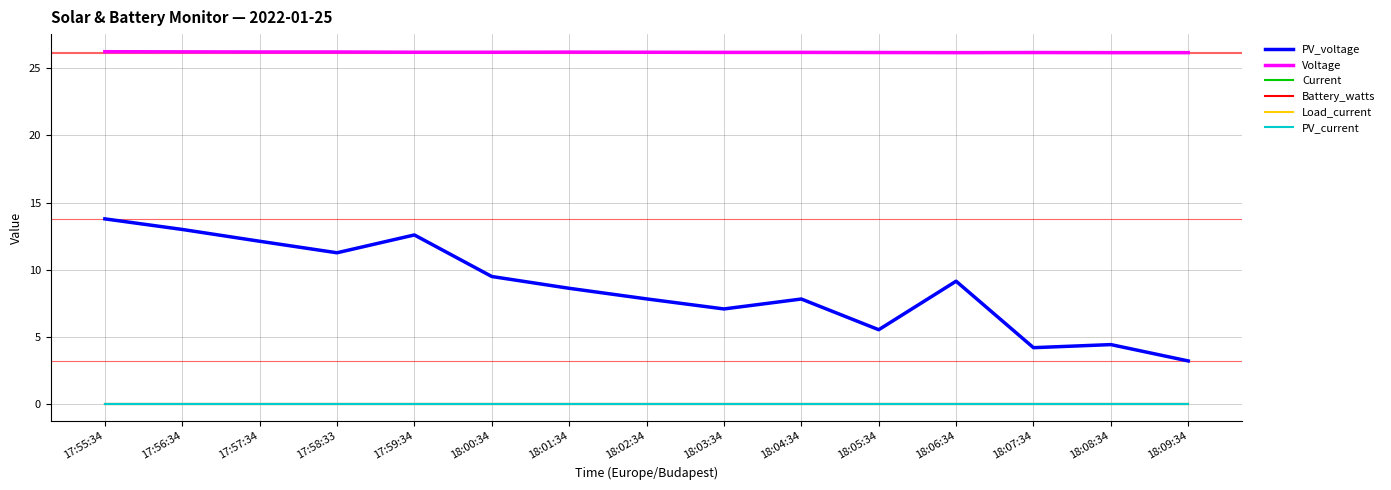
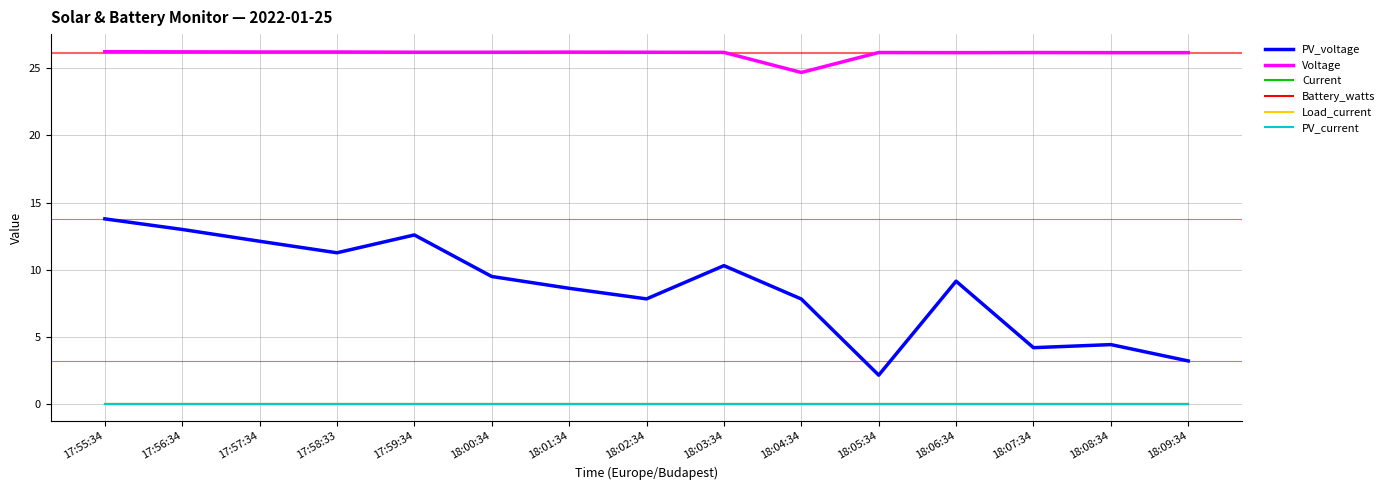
  {
    "PV_voltage": {
      "17:55:34": 13.8,
      "17:56:34": 13.0,
      "17:57:34": 12.1,
      "17:58:33": 11.3,
      "17:59:34": 12.6,
      "18:00:34": 9.5,
      "18:01:34": 8.6,
      "18:02:34": 7.8,
-     "18:03:34": 7.1,
+     "18:03:34": 10.3,
      "18:04:34": 7.8,
-     "18:05:34": 5.5,
+     "18:05:34": 2.1,
      "18:06:34": 9.1,
      "18:07:34": 4.2,
      "18:08:34": 4.4,
      "18:09:34": 3.2
    },
    "Voltage": {
      "17:55:34": 26.3,
      "17:56:34": 26.2,
      "17:57:34": 26.2,
      "17:58:33": 26.2,
      "17:59:34": 26.2,
      "18:00:34": 26.2,
      "18:01:34": 26.2,
      "18:02:34": 26.2,
      "18:03:34": 26.2,
-     "18:04:34": 26.2,
+     "18:04:34": 24.7,
      "18:05:34": 26.2,
      "18:06:34": 26.2,
      "18:07:34": 26.2,
      "18:08:34": 26.2,
      "18:09:34": 26.2
    },
    "PV_current": {
      "17:55:34": 0.0,
      "17:56:34": 0.0,
      "17:57:34": 0.0,
      "17:58:33": 0.0,
      "17:59:34": 0.0,
      "18:00:34": 0.0,
      "18:01:34": 0.0,
      "18:02:34": 0.0,
      "18:03:34": 0.0,
      "18:04:34": 0.0,
      "18:05:34": 0.0,
      "18:06:34": 0.0,
      "18:07:34": 0.0,
      "18:08:34": 0.0,
      "18:09:34": 0.0
    }
  }
